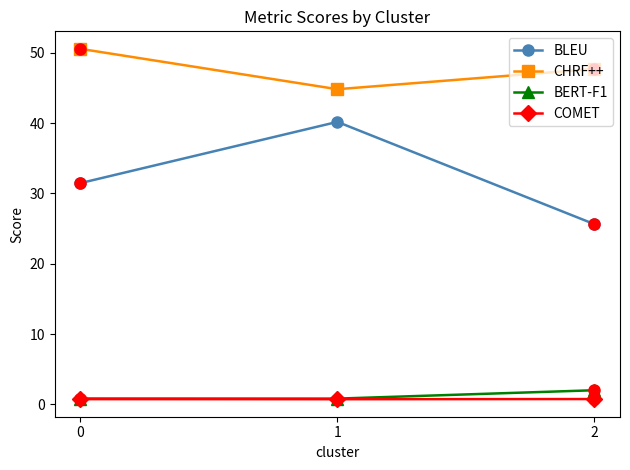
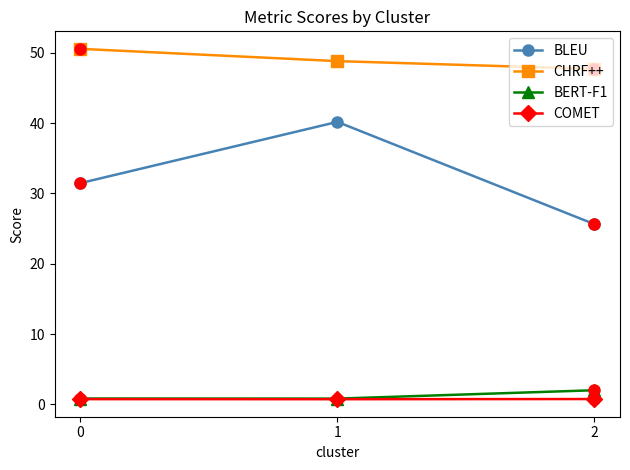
  {
    "BLEU": {
      "1": 40
    },
    "CHRF++": {
-     "1": 45
+     "1": 49
    }
  }
